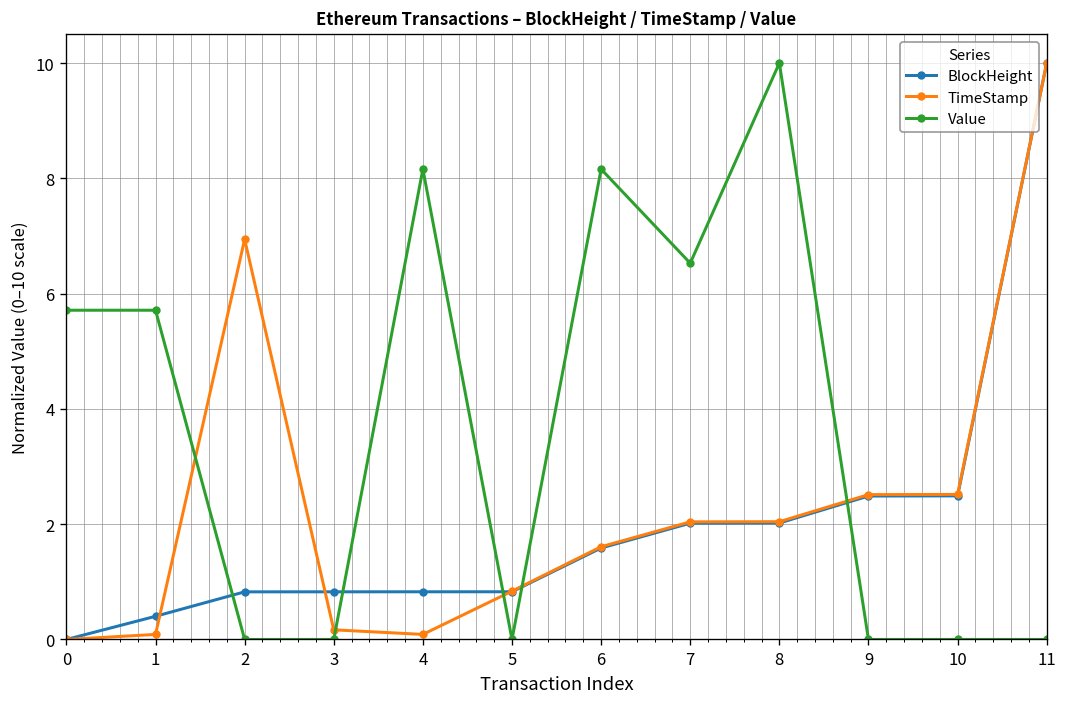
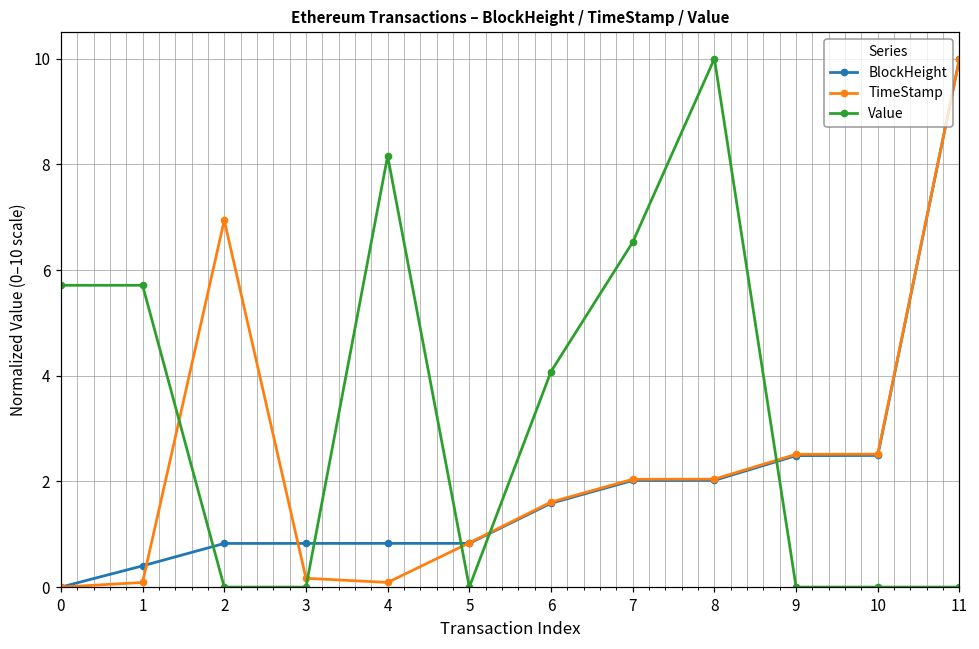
  {
    "BlockHeight": {
      "1": 0.4,
      "2": 0.8,
      "3": 0.8,
      "4": 0.8
    },
    "TimeStamp": {
      "1": 0.1,
      "2": 6.9,
      "3": 0.2,
      "4": 0.1
    },
    "Value": {
      "0": 5.7,
      "1": 5.7,
      "2": 0.0,
      "3": 0.0,
      "4": 8.2,
      "5": 0.0,
-     "6": 8.2,
+     "6": 4.1,
      "7": 6.5,
      "8": 10.0,
      "9": 0.0,
      "10": 0.0,
      "11": 0.0
    }
  }
